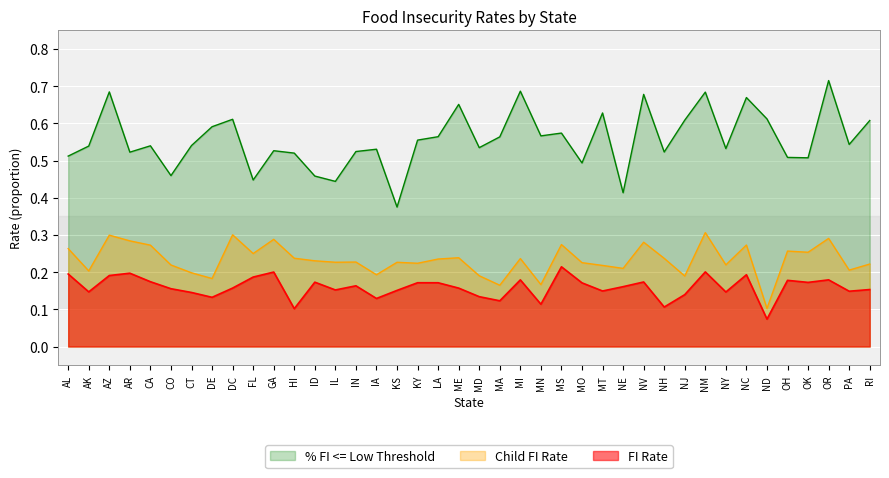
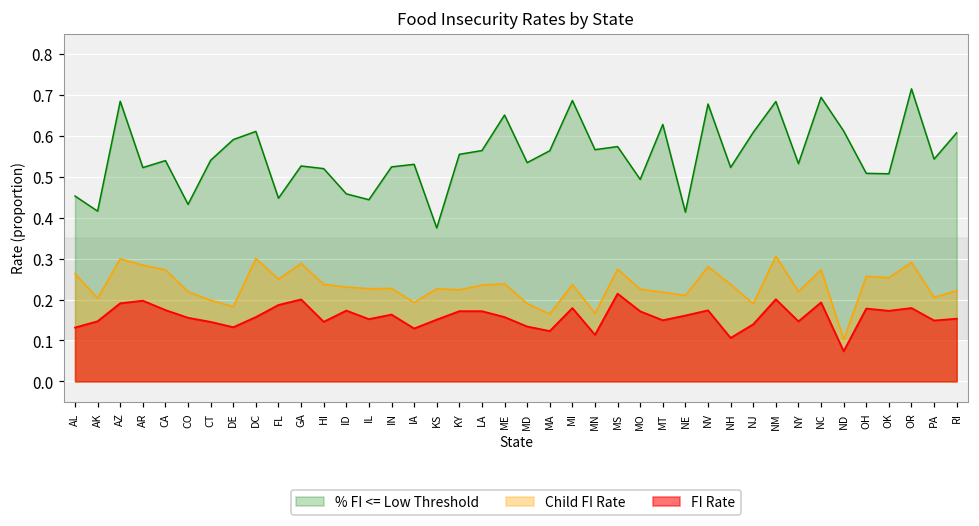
  {
    "% FI <= Low Threshold": {
-     "AL": 0.51,
-     "AK": 0.54,
+     "AL": 0.45,
+     "AK": 0.42,
      "AZ": 0.68,
      "AR": 0.52,
      "CA": 0.54,
-     "CO": 0.46,
+     "CO": 0.43,
      "CT": 0.54,
      "DE": 0.59,
      "DC": 0.61,
      "FL": 0.45,
      "GA": 0.53,
      "HI": 0.52,
      "ID": 0.46,
      "IL": 0.44,
      "IN": 0.52,
      "IA": 0.53,
      "KS": 0.38,
      "KY": 0.56,
      "LA": 0.56,
      "ME": 0.65,
      "MD": 0.53,
      "MA": 0.56,
      "MI": 0.69,
      "MN": 0.57,
      "MS": 0.57,
      "MO": 0.49,
      "MT": 0.63,
      "NE": 0.41,
      "NV": 0.68,
      "NH": 0.52,
      "NJ": 0.61,
      "NM": 0.68,
      "NY": 0.53,
-     "NC": 0.67,
+     "NC": 0.69,
      "ND": 0.61,
      "OH": 0.51,
      "OK": 0.51,
      "OR": 0.72,
      "PA": 0.54,
      "RI": 0.61
    },
    "Child FI Rate": {
      "AL": 0.26,
      "AK": 0.20,
      "AZ": 0.30,
      "AR": 0.28,
      "CA": 0.27,
      "CO": 0.22,
      "CT": 0.20,
      "DE": 0.18,
      "DC": 0.30,
      "FL": 0.25,
      "GA": 0.29,
      "HI": 0.24,
      "ID": 0.23,
      "IL": 0.23,
      "IN": 0.23,
      "IA": 0.19,
      "KS": 0.23,
      "KY": 0.22,
      "LA": 0.24,
      "ME": 0.24,
      "MD": 0.19,
      "MA": 0.16,
      "MI": 0.24,
      "MN": 0.17,
      "MS": 0.27,
      "MO": 0.23,
      "MT": 0.22,
      "NE": 0.21,
      "NV": 0.28,
      "NH": 0.24,
      "NJ": 0.19,
      "NM": 0.31,
      "NY": 0.22,
      "NC": 0.27,
      "ND": 0.10,
      "OH": 0.26,
      "OK": 0.25,
      "OR": 0.29,
      "PA": 0.21,
      "RI": 0.22
    },
    "FI Rate": {
-     "AL": 0.19,
+     "AL": 0.13,
      "AK": 0.15,
      "AZ": 0.19,
      "AR": 0.20,
      "CA": 0.17,
      "CO": 0.16,
      "CT": 0.15,
      "DE": 0.13,
      "DC": 0.16,
      "FL": 0.19,
      "GA": 0.20,
-     "HI": 0.10,
+     "HI": 0.15,
      "ID": 0.17,
      "IL": 0.15,
      "IN": 0.16,
      "IA": 0.13,
      "KS": 0.15,
      "KY": 0.17,
      "LA": 0.17,
      "ME": 0.16,
      "MD": 0.13,
      "MA": 0.12,
      "MI": 0.18,
      "MN": 0.11,
      "MS": 0.21,
      "MO": 0.17,
      "MT": 0.15,
      "NE": 0.16,
      "NV": 0.17,
      "NH": 0.11,
      "NJ": 0.14,
      "NM": 0.20,
      "NY": 0.15,
      "NC": 0.19,
      "ND": 0.07,
      "OH": 0.18,
      "OK": 0.17,
      "OR": 0.18,
      "PA": 0.15,
      "RI": 0.15
    }
  }
